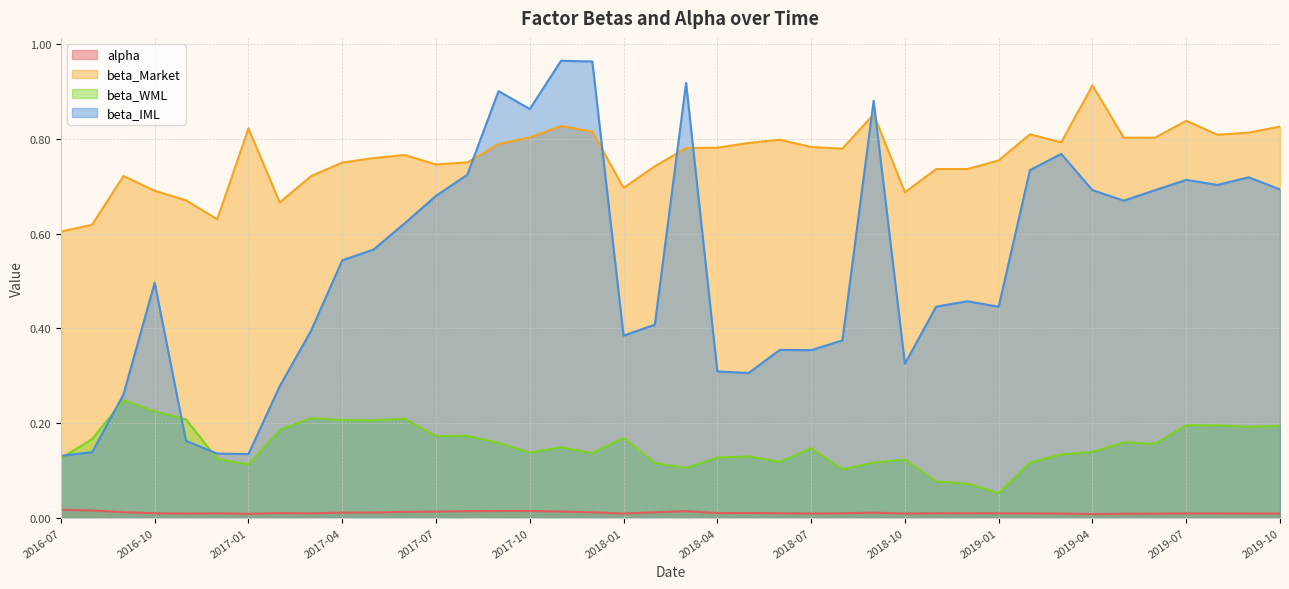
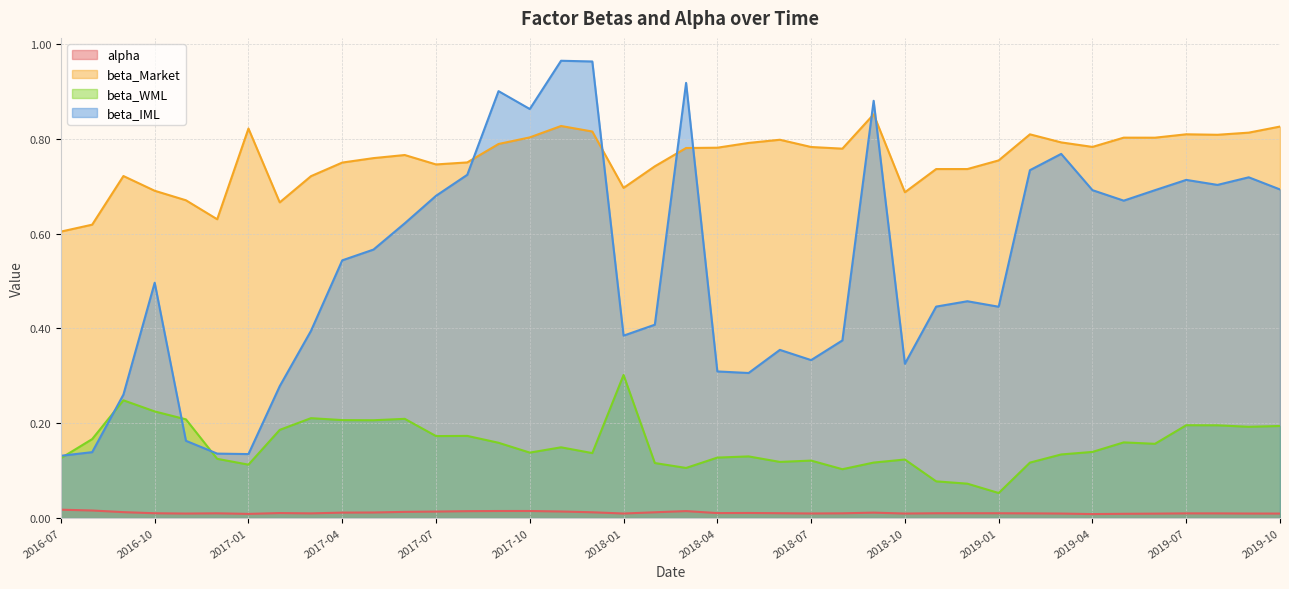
  {
    "alpha": {
      "2016-07": 0.02,
      "2016-10": 0.01,
      "2017-01": 0.01,
      "2017-04": 0.01,
      "2017-07": 0.01,
      "2017-10": 0.01,
      "2018-01": 0.01,
      "2018-04": 0.01,
      "2018-07": 0.01,
      "2018-10": 0.01,
      "2019-01": 0.01,
      "2019-04": 0.01,
      "2019-07": 0.01,
      "2019-10": 0.01
    },
    "beta_Market": {
      "2016-07": 0.60,
      "2016-10": 0.69,
      "2017-01": 0.82,
      "2017-04": 0.75,
      "2017-07": 0.75,
      "2017-10": 0.80,
      "2018-01": 0.70,
      "2018-04": 0.78,
      "2018-07": 0.78,
      "2018-10": 0.69,
      "2019-01": 0.75,
-     "2019-04": 0.91,
-     "2019-07": 0.84,
+     "2019-04": 0.78,
+     "2019-07": 0.81,
      "2019-10": 0.83
    },
    "beta_WML": {
      "2016-10": 0.22,
      "2017-01": 0.11,
      "2017-04": 0.21,
      "2017-07": 0.17,
      "2017-10": 0.14,
-     "2018-01": 0.17,
+     "2018-01": 0.30,
      "2018-04": 0.13,
-     "2018-07": 0.15,
+     "2018-07": 0.12,
      "2018-10": 0.12,
      "2019-01": 0.05,
      "2019-04": 0.14,
      "2019-07": 0.20,
      "2019-10": 0.19
    },
    "beta_IML": {
      "2016-10": 0.50,
      "2017-01": 0.13,
      "2017-04": 0.54,
      "2017-07": 0.68,
      "2017-10": 0.86,
      "2018-01": 0.38,
      "2018-04": 0.31,
-     "2018-07": 0.35,
+     "2018-07": 0.33,
      "2018-10": 0.33,
      "2019-01": 0.45,
      "2019-04": 0.69,
      "2019-07": 0.71,
      "2019-10": 0.69
    }
  }
